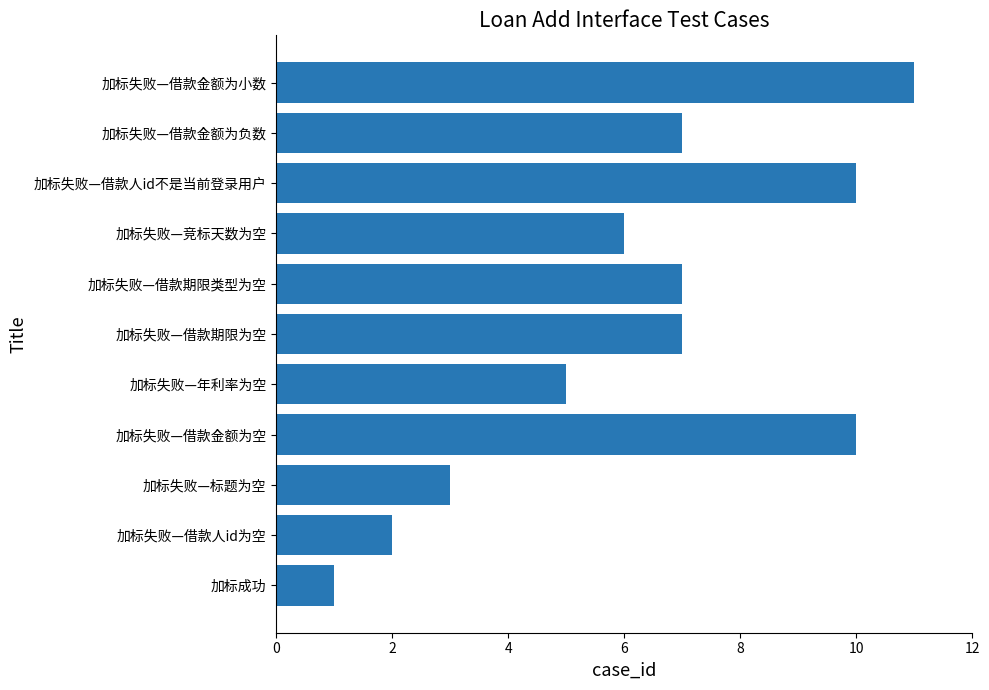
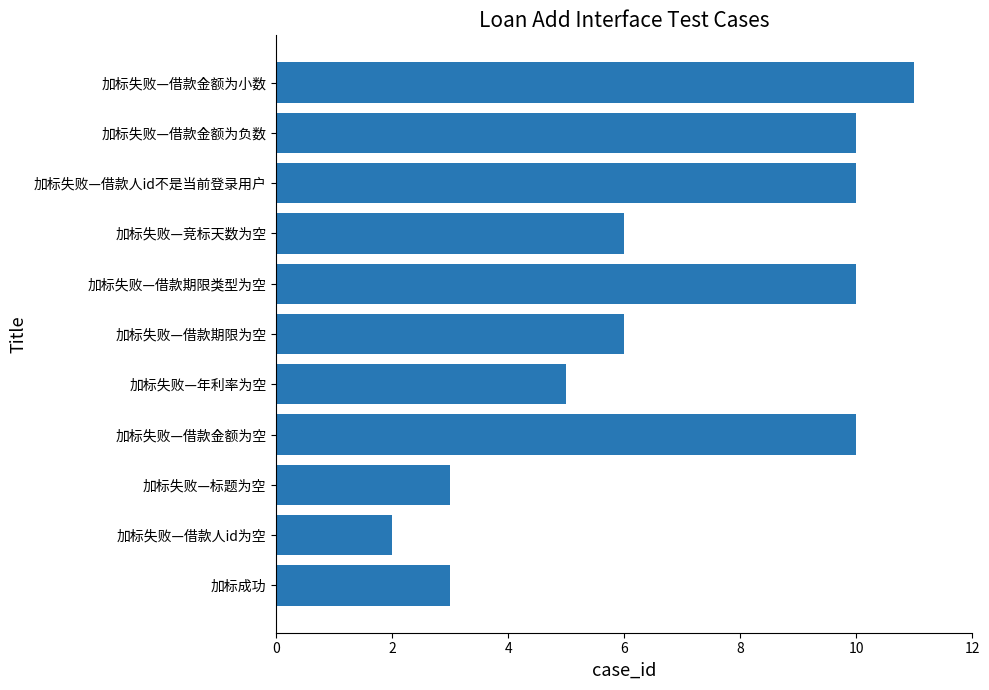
  {
    "加标失败—借款金额为小数": 11,
-   "加标失败—借款金额为负数": 7,
+   "加标失败—借款金额为负数": 10,
    "加标失败—借款人id不是当前登录用户": 10,
    "加标失败—竞标天数为空": 6,
-   "加标失败—借款期限类型为空": 7,
-   "加标失败—借款期限为空": 7,
+   "加标失败—借款期限类型为空": 10,
+   "加标失败—借款期限为空": 6,
    "加标失败—年利率为空": 5,
    "加标失败—借款金额为空": 10,
    "加标失败—标题为空": 3,
    "加标失败—借款人id为空": 2,
-   "加标成功": 1
+   "加标成功": 3
  }
